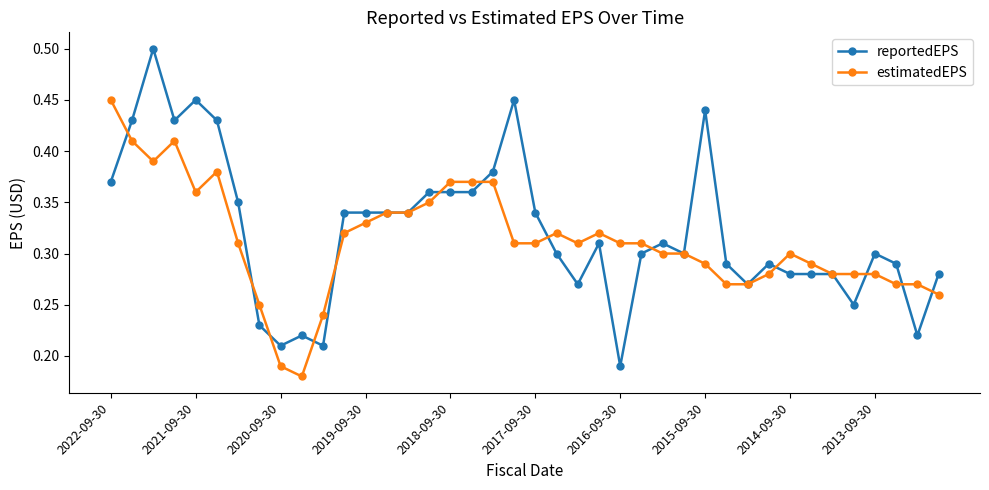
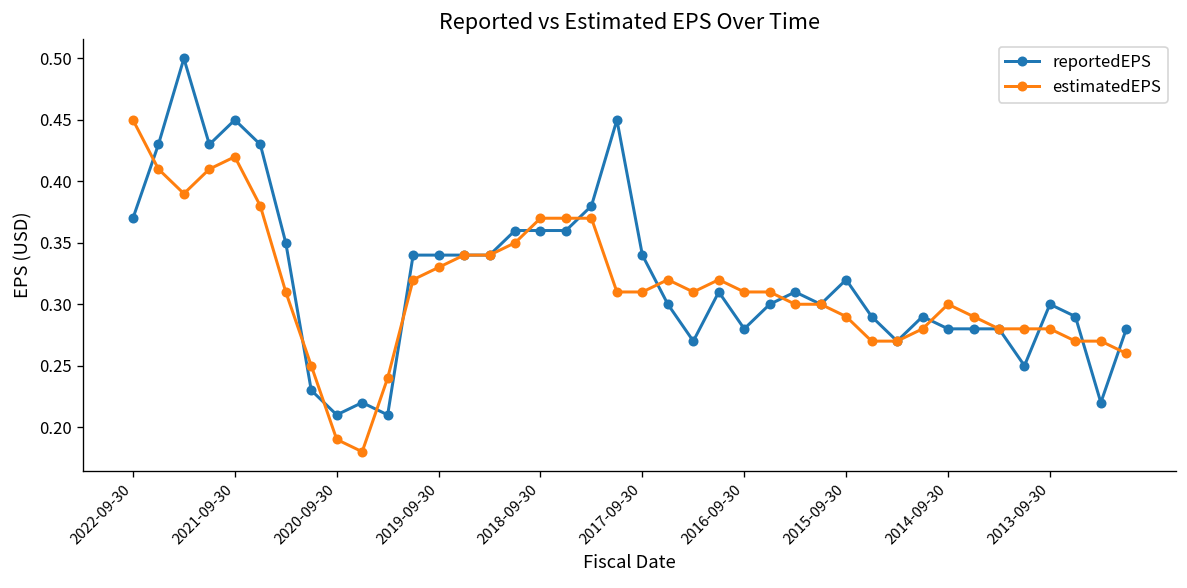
  {
    "reportedEPS": {
      "2022-09-30": 0.37,
      "2021-09-30": 0.45,
      "2020-09-30": 0.21,
      "2019-09-30": 0.34,
      "2018-09-30": 0.36,
      "2017-09-30": 0.34,
-     "2016-09-30": 0.19,
-     "2015-09-30": 0.44,
+     "2016-09-30": 0.28,
+     "2015-09-30": 0.32,
      "2014-09-30": 0.28,
      "2013-09-30": 0.30
    },
    "estimatedEPS": {
      "2022-09-30": 0.45,
-     "2021-09-30": 0.36,
+     "2021-09-30": 0.42,
      "2020-09-30": 0.19,
      "2019-09-30": 0.33,
      "2018-09-30": 0.37,
      "2017-09-30": 0.31,
      "2016-09-30": 0.31,
      "2015-09-30": 0.29,
      "2014-09-30": 0.30,
      "2013-09-30": 0.28
    }
  }
